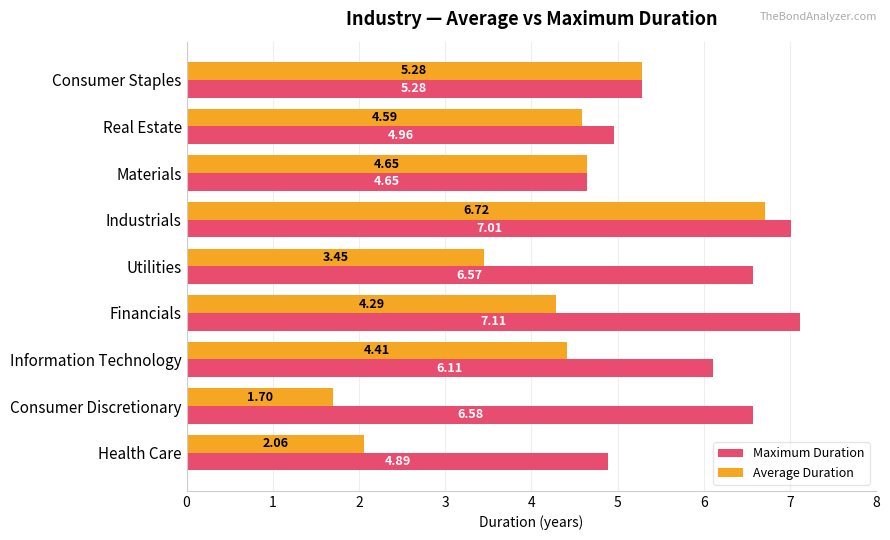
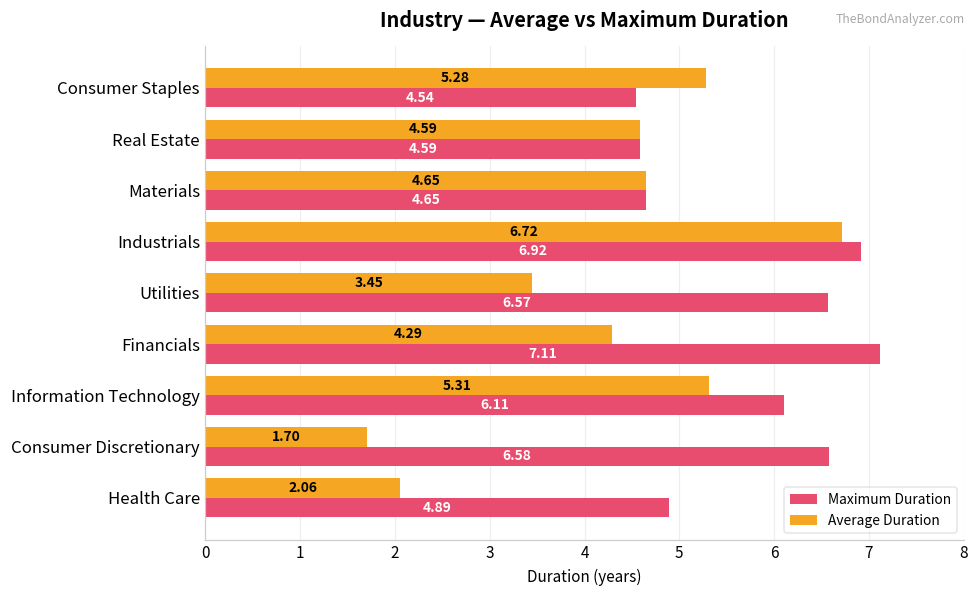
  {
    "Maximum Duration": {
-     "Consumer Staples": 5.28,
-     "Real Estate": 4.96,
+     "Consumer Staples": 4.54,
+     "Real Estate": 4.59,
      "Materials": 4.65,
-     "Industrials": 7.01,
+     "Industrials": 6.92,
      "Utilities": 6.57,
      "Financials": 7.11,
      "Information Technology": 6.11,
      "Consumer Discretionary": 6.58,
      "Health Care": 4.89
    },
    "Average Duration": {
      "Consumer Staples": 5.28,
      "Real Estate": 4.59,
      "Materials": 4.65,
      "Industrials": 6.72,
      "Utilities": 3.45,
      "Financials": 4.29,
-     "Information Technology": 4.41,
+     "Information Technology": 5.31,
      "Consumer Discretionary": 1.70,
      "Health Care": 2.06
    }
  }
